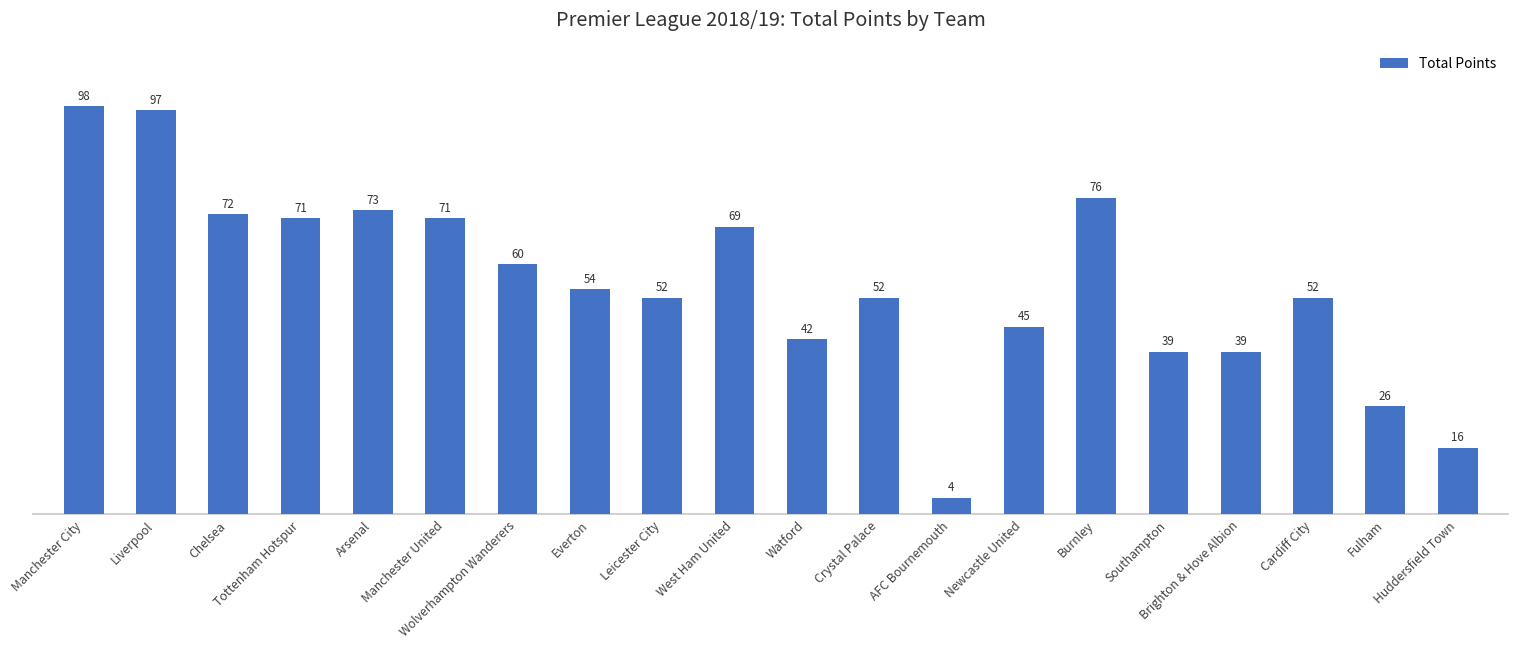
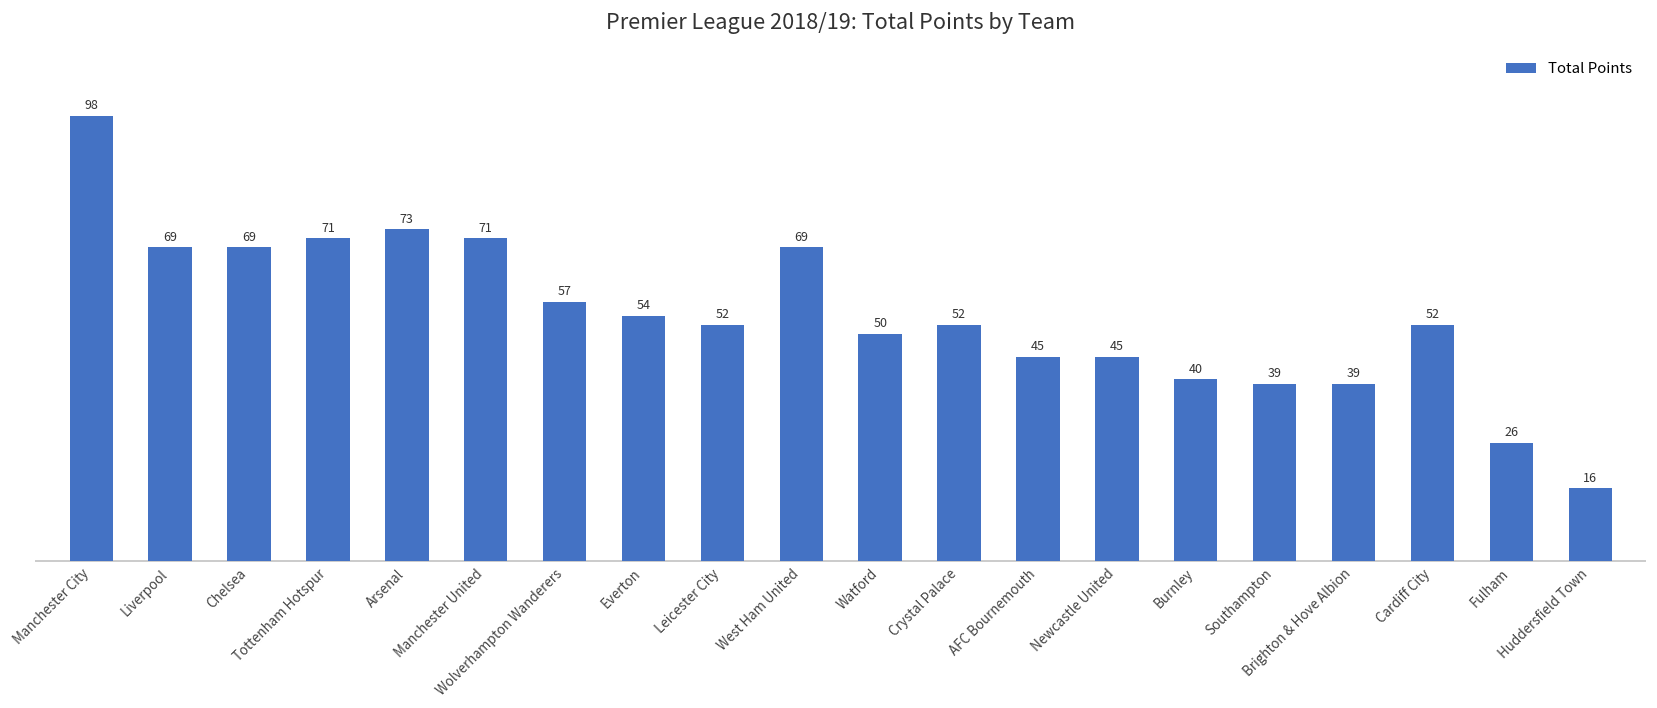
  {
    "Manchester City": 98,
-   "Liverpool": 97,
-   "Chelsea": 72,
+   "Liverpool": 69,
+   "Chelsea": 69,
    "Tottenham Hotspur": 71,
    "Arsenal": 73,
    "Manchester United": 71,
-   "Wolverhampton Wanderers": 60,
+   "Wolverhampton Wanderers": 57,
    "Everton": 54,
    "Leicester City": 52,
    "West Ham United": 69,
-   "Watford": 42,
+   "Watford": 50,
    "Crystal Palace": 52,
-   "AFC Bournemouth": 4,
+   "AFC Bournemouth": 45,
    "Newcastle United": 45,
-   "Burnley": 76,
+   "Burnley": 40,
    "Southampton": 39,
    "Brighton & Hove Albion": 39,
    "Cardiff City": 52,
    "Fulham": 26,
    "Huddersfield Town": 16
  }
